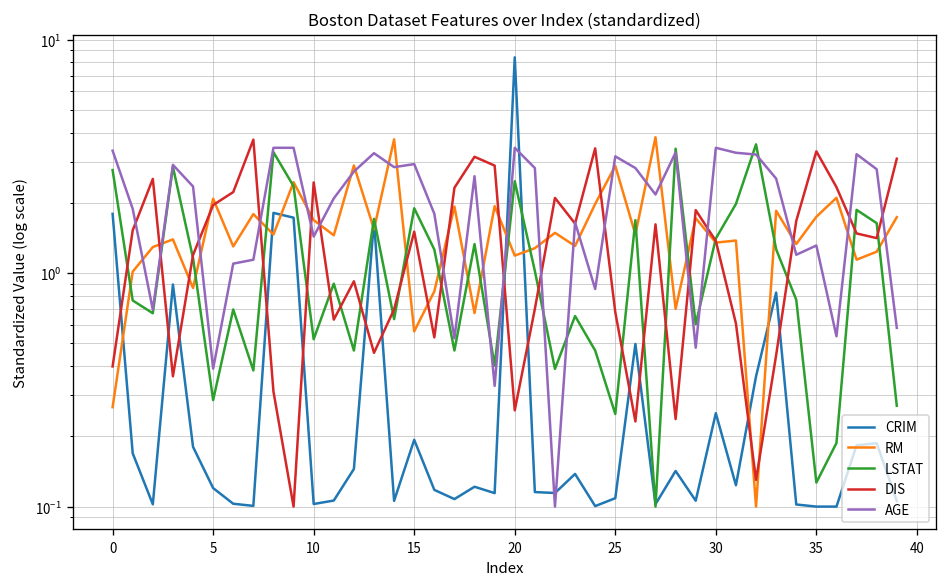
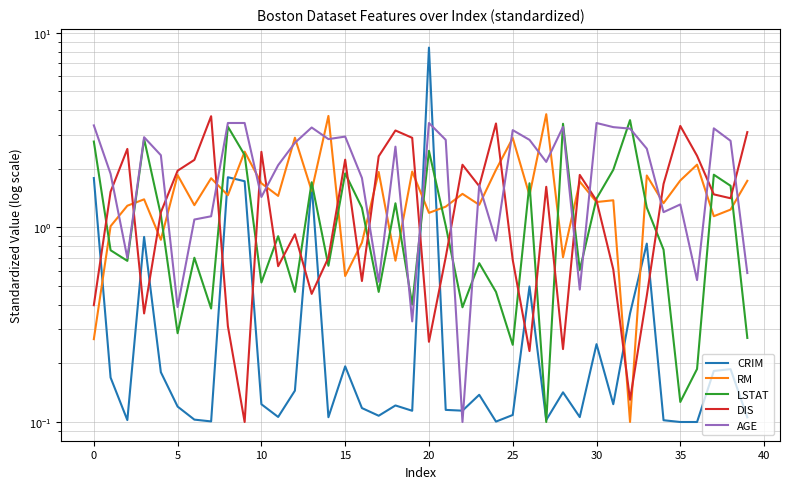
  {
    "CRIM": {
      "0": 1.8,
      "5": 0.12,
-     "10": 0.10,
+     "10": 0.12,
      "15": 0.19,
      "20": 8.4,
      "25": 0.11,
      "30": 0.25,
      "35": 0.10
    },
    "RM": {
      "0": 0.27,
-     "5": 2.1,
+     "5": 1.9,
      "10": 1.7,
      "15": 0.56,
      "20": 1.2,
      "25": 2.9,
      "35": 1.7
    },
    "LSTAT": {
      "0": 2.8,
      "5": 0.29,
      "10": 0.52,
      "15": 1.9,
      "20": 2.5,
      "25": 0.25,
      "35": 0.13
    },
    "DIS": {
      "0": 0.4,
      "5": 2.0,
      "10": 2.4,
-     "15": 1.5,
+     "15": 2.2,
      "20": 0.26,
      "25": 0.7,
      "35": 3.3
    },
    "AGE": {
      "0": 3.3,
      "5": 0.39,
      "10": 1.4,
      "15": 2.9,
      "20": 3.4,
      "25": 3.2,
      "30": 3.4,
      "35": 1.3
    }
  }
